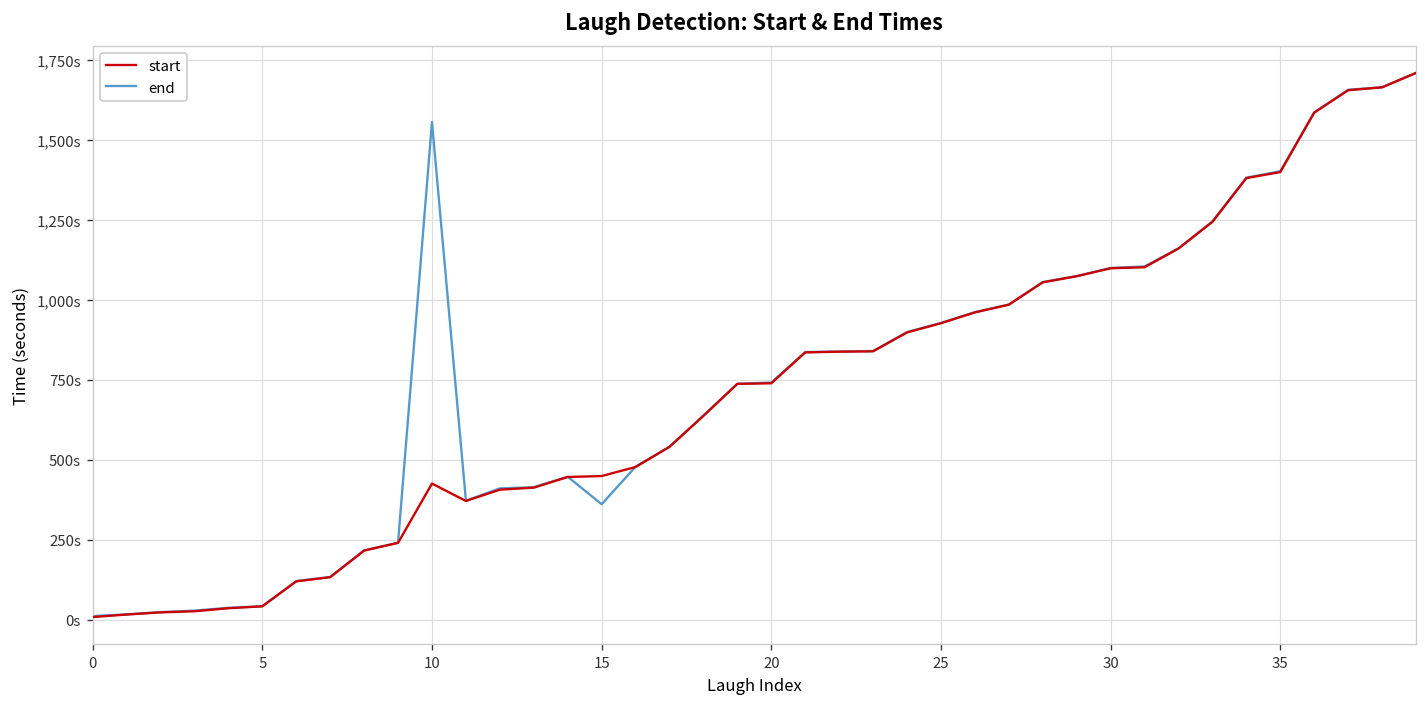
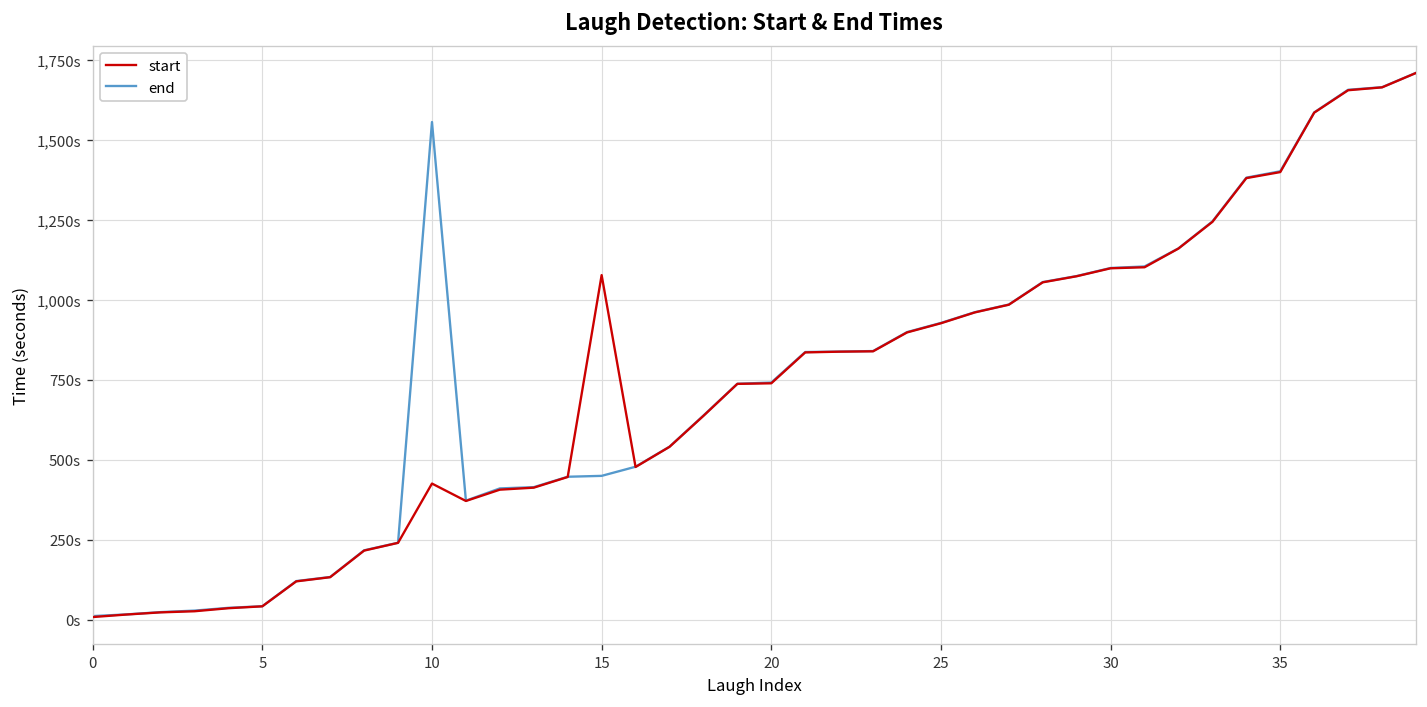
  {
    "start": {
      "10": "430s",
-     "15": "450s"
+     "15": "1,080s"
    },
    "end": {
      "10": "1,550s",
-     "15": "360s"
+     "15": "450s"
    }
  }
